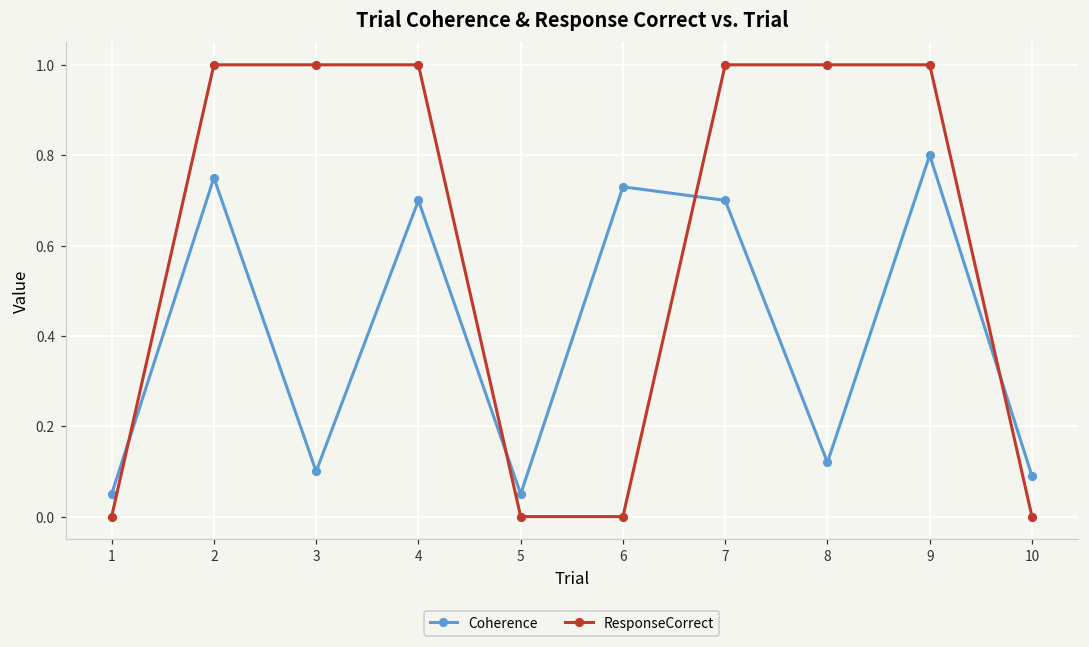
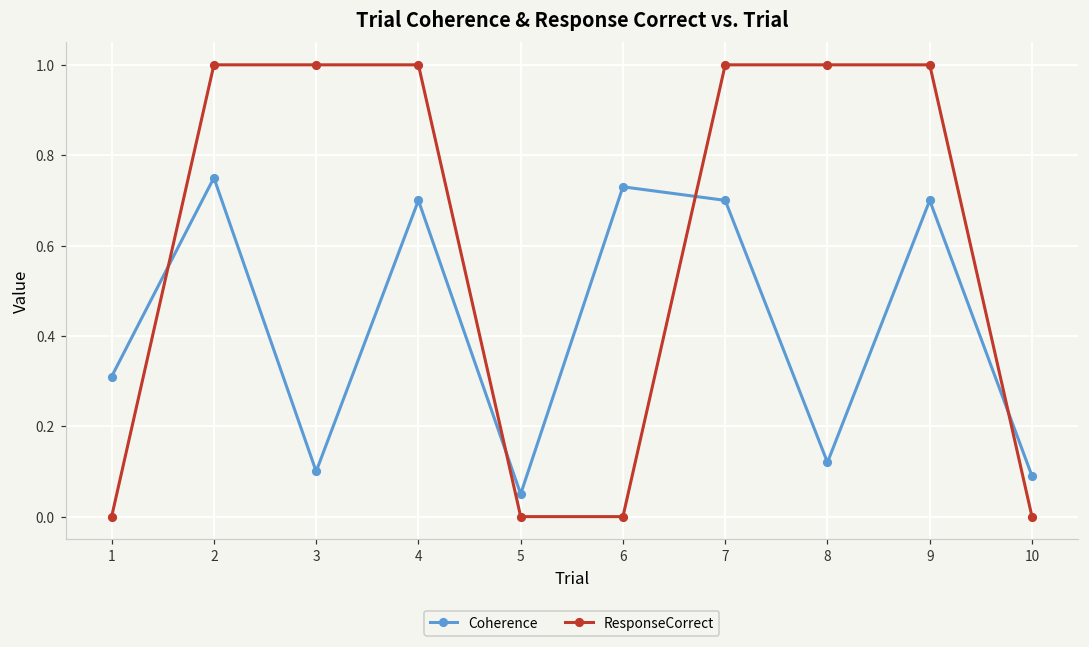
  {
    "Coherence": {
-     "1": 0.05,
+     "1": 0.31,
      "2": 0.75,
      "3": 0.10,
      "4": 0.70,
      "5": 0.05,
      "6": 0.73,
      "7": 0.70,
      "8": 0.12,
-     "9": 0.8,
+     "9": 0.7,
      "10": 0.09
    },
    "ResponseCorrect": {
      "1": 0.00,
      "2": 1.00,
      "3": 1.00,
      "4": 1.00,
      "5": 0.00,
      "6": 0.00,
      "7": 1.00,
      "8": 1.00,
      "9": 1.00,
      "10": 0.00
    }
  }
